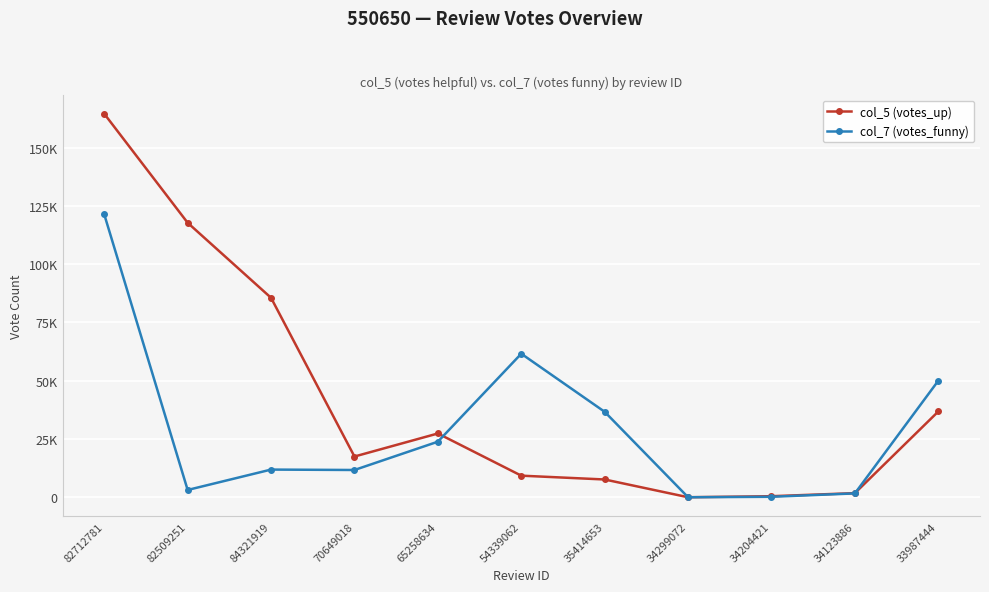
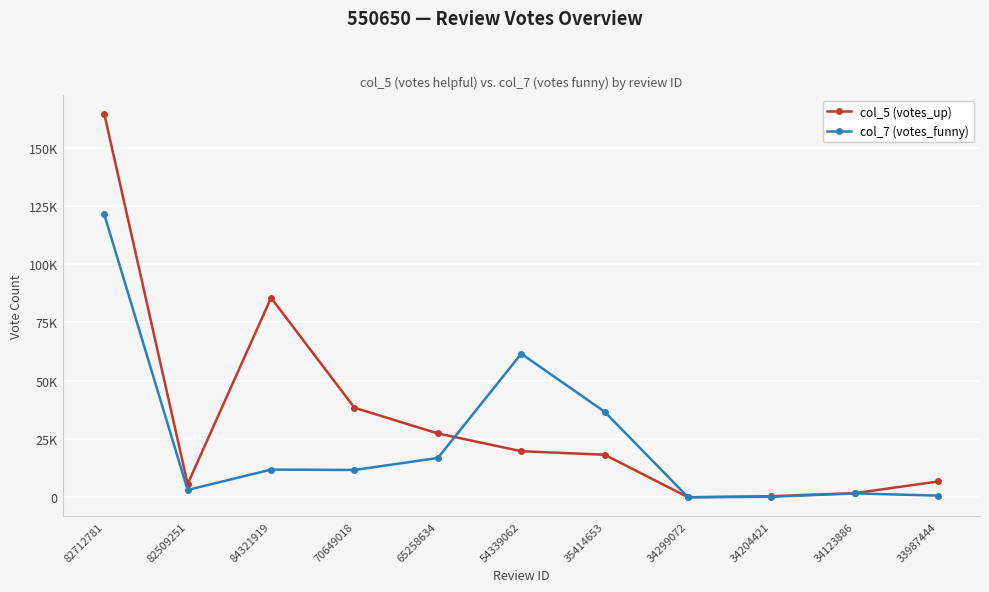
  {
    "col_5 (votes_up)": {
      "82712781": 164000,
-     "82509251": 118000,
+     "82509251": 6000,
      "84321919": 86000,
-     "70649018": 18000,
+     "70649018": 38000,
      "65258634": 27000,
-     "54339062": 9000,
-     "35414653": 8000,
-     "33987444": 37000
+     "54339062": 20000,
+     "35414653": 18000,
+     "33987444": 7000
    },
    "col_7 (votes_funny)": {
      "82712781": 121000,
      "82509251": 3000,
      "84321919": 12000,
      "70649018": 12000,
-     "65258634": 24000,
+     "65258634": 17000,
      "54339062": 62000,
      "35414653": 37000,
-     "33987444": 50000
+     "33987444": 1000
    }
  }
